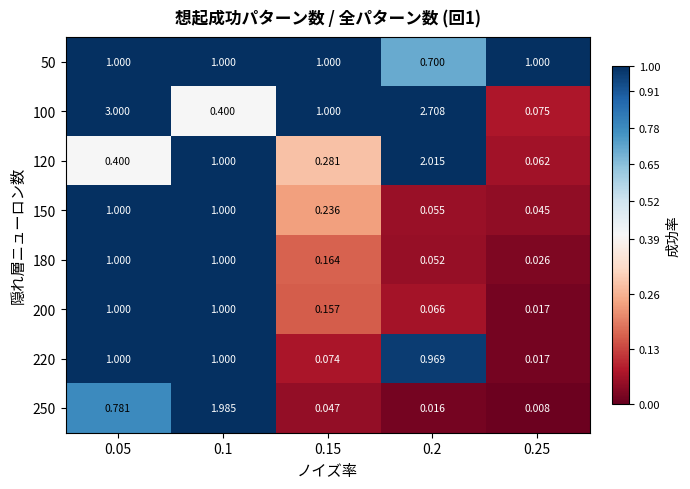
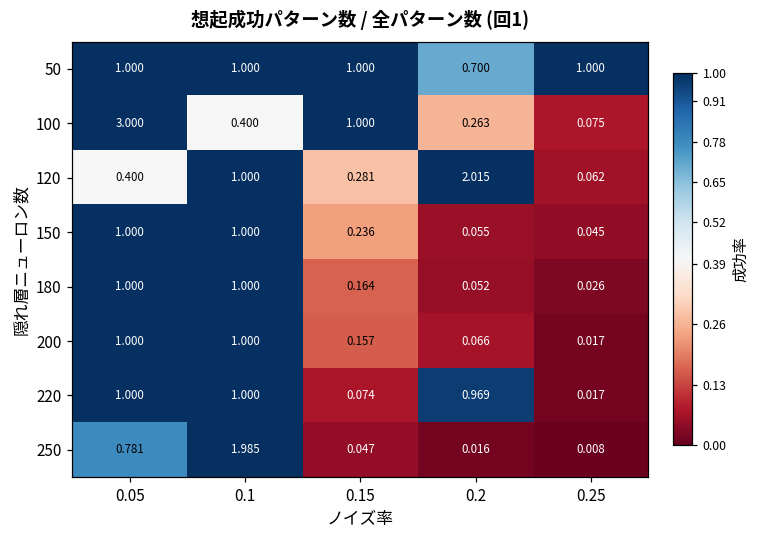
  {
    "50": {
      "0.05": 1.000,
      "0.1": 1.000,
      "0.15": 1.000,
      "0.2": 0.700,
      "0.25": 1.000
    },
    "100": {
      "0.05": 3.000,
      "0.1": 0.400,
      "0.15": 1.000,
-     "0.2": 2.708,
+     "0.2": 0.263,
      "0.25": 0.075
    },
    "120": {
      "0.05": 0.400,
      "0.1": 1.000,
      "0.15": 0.281,
      "0.2": 2.015,
      "0.25": 0.062
    },
    "150": {
      "0.05": 1.000,
      "0.1": 1.000,
      "0.15": 0.236,
      "0.2": 0.055,
      "0.25": 0.045
    },
    "180": {
      "0.05": 1.000,
      "0.1": 1.000,
      "0.15": 0.164,
      "0.2": 0.052,
      "0.25": 0.026
    },
    "200": {
      "0.05": 1.000,
      "0.1": 1.000,
      "0.15": 0.157,
      "0.2": 0.066,
      "0.25": 0.017
    },
    "220": {
      "0.05": 1.000,
      "0.1": 1.000,
      "0.15": 0.074,
      "0.2": 0.969,
      "0.25": 0.017
    },
    "250": {
      "0.05": 0.781,
      "0.1": 1.985,
      "0.15": 0.047,
      "0.2": 0.016,
      "0.25": 0.008
    }
  }
